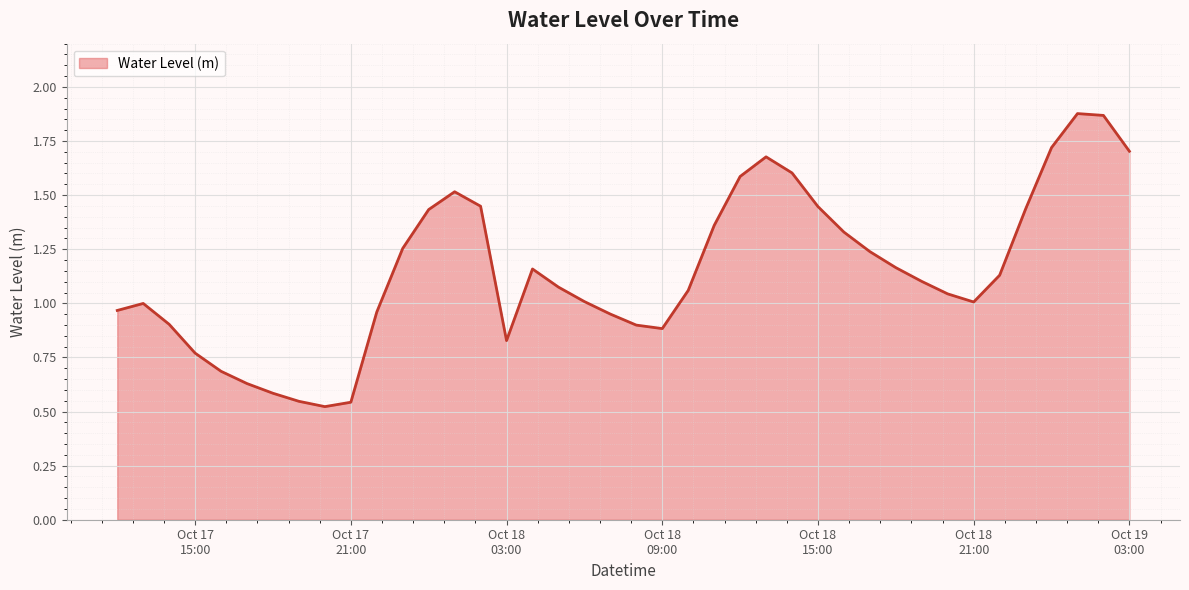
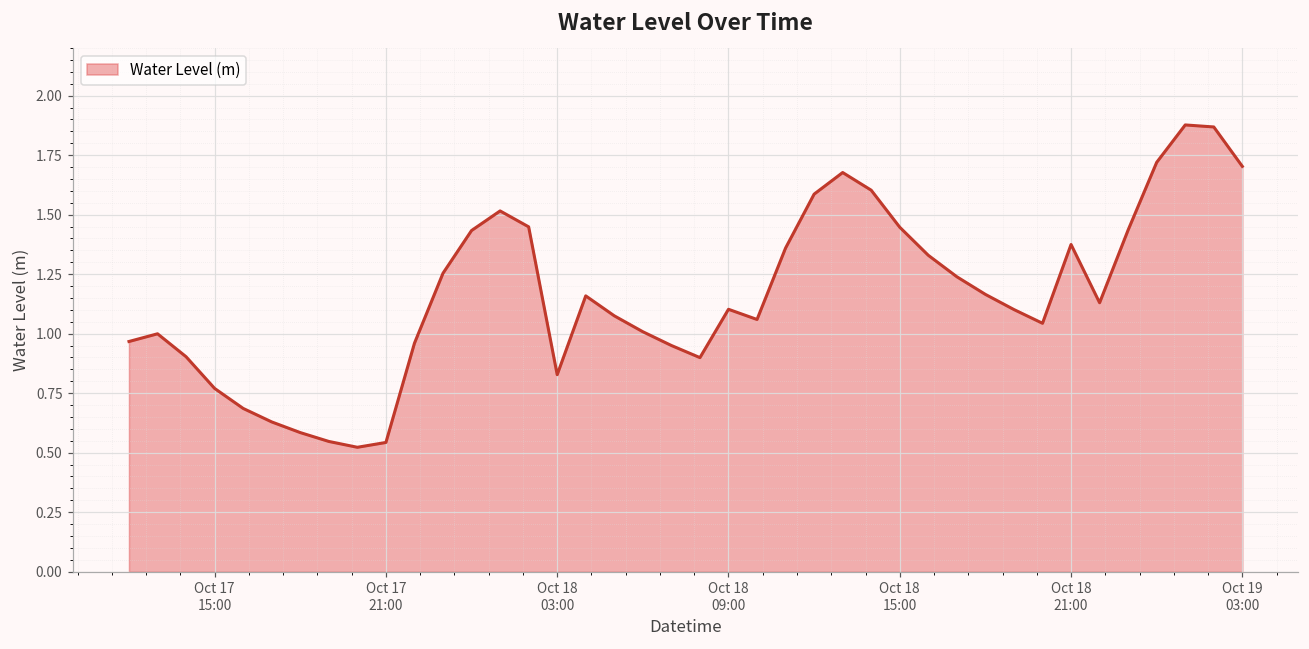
  {
    "Oct 17 15:00": 0.77,
    "Oct 17 21:00": 0.54,
    "Oct 18 03:00": 0.83,
-   "Oct 18 09:00": 0.88,
+   "Oct 18 09:00": 1.10,
    "Oct 18 15:00": 1.45,
-   "Oct 18 21:00": 1.01,
+   "Oct 18 21:00": 1.37,
    "Oct 19 03:00": 1.70
  }
